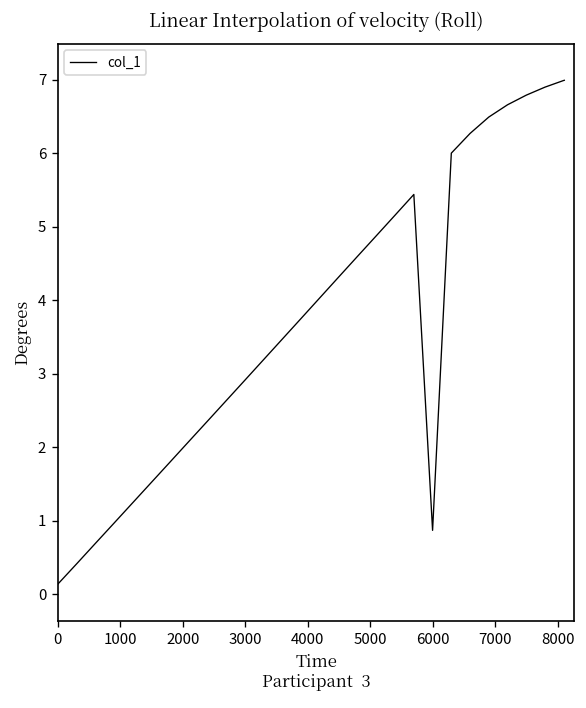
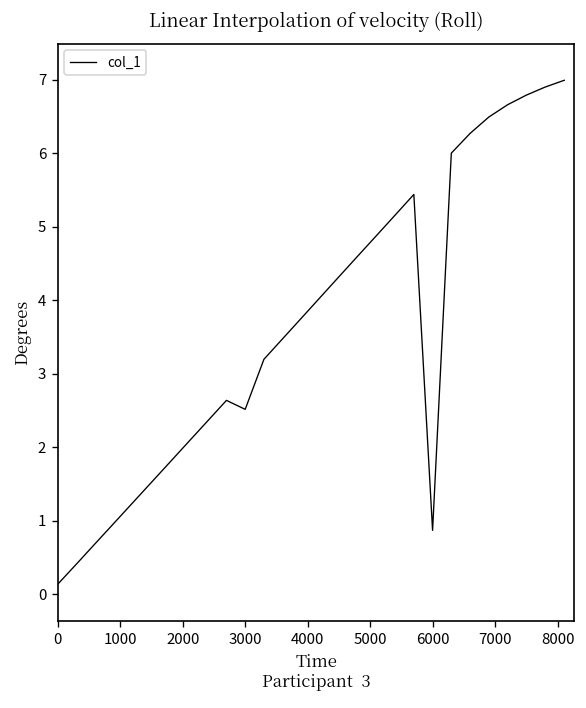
  {
    "0": 0.1,
-   "3000": 2.9,
+   "3000": 2.5,
    "6000": 0.9
  }
